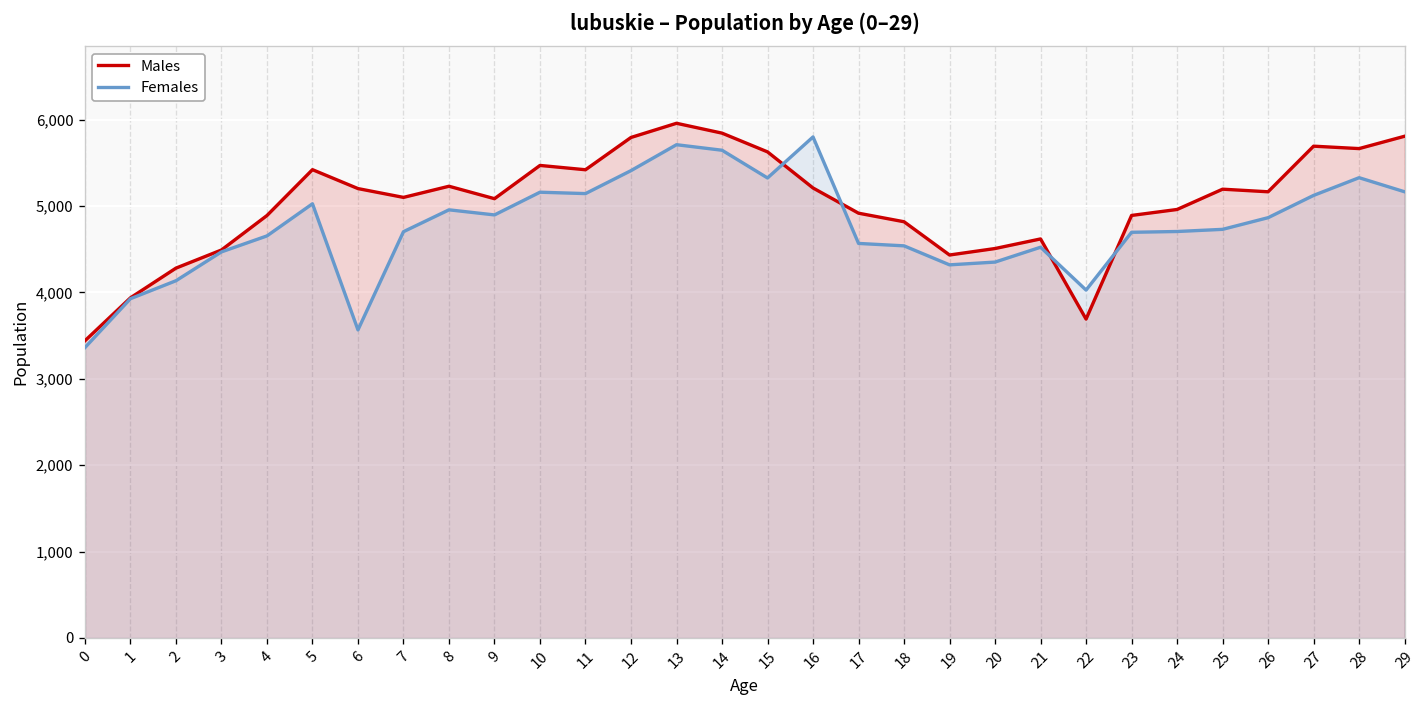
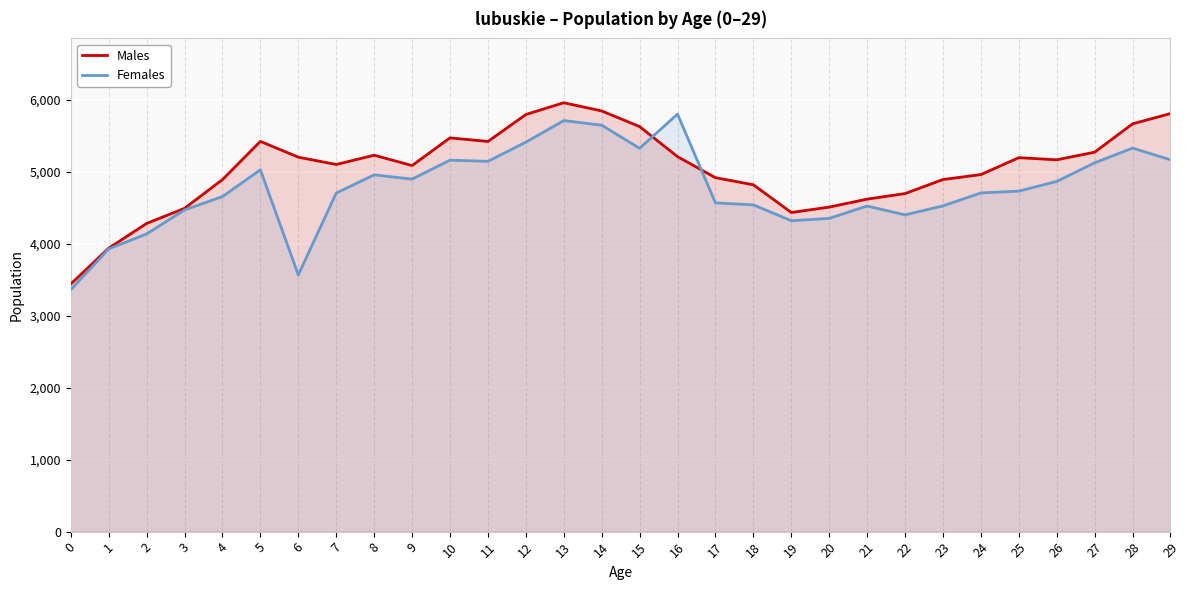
  {
    "Males": {
      "0": "3,400",
      "2": "4,300",
      "4": "4,900",
      "5": "5,400",
      "6": "5,200",
      "7": "5,100",
      "8": "5,200",
      "9": "5,100",
      "10": "5,500",
      "11": "5,400",
      "12": "5,800",
      "13": "6,000",
      "14": "5,800",
      "15": "5,600",
      "16": "5,200",
      "17": "4,900",
      "18": "4,800",
      "19": "4,400",
      "20": "4,500",
      "21": "4,600",
-     "22": "3,700",
+     "22": "4,700",
      "23": "4,900",
      "24": "5,000",
      "25": "5,200",
      "26": "5,200",
-     "27": "5,700",
+     "27": "5,300",
      "28": "5,700",
      "29": "5,800"
    },
    "Females": {
      "0": "3,400",
      "2": "4,100",
      "4": "4,700",
      "5": "5,000",
      "6": "3,600",
      "7": "4,700",
      "8": "5,000",
      "9": "4,900",
      "10": "5,200",
      "11": "5,100",
      "12": "5,400",
      "13": "5,700",
      "14": "5,600",
      "15": "5,300",
      "16": "5,800",
      "17": "4,600",
      "18": "4,500",
      "19": "4,300",
      "20": "4,400",
      "21": "4,500",
-     "22": "4,000",
-     "23": "4,700",
+     "22": "4,400",
+     "23": "4,500",
      "24": "4,700",
      "25": "4,700",
      "26": "4,900",
      "27": "5,100",
      "28": "5,300",
      "29": "5,200"
    }
  }
